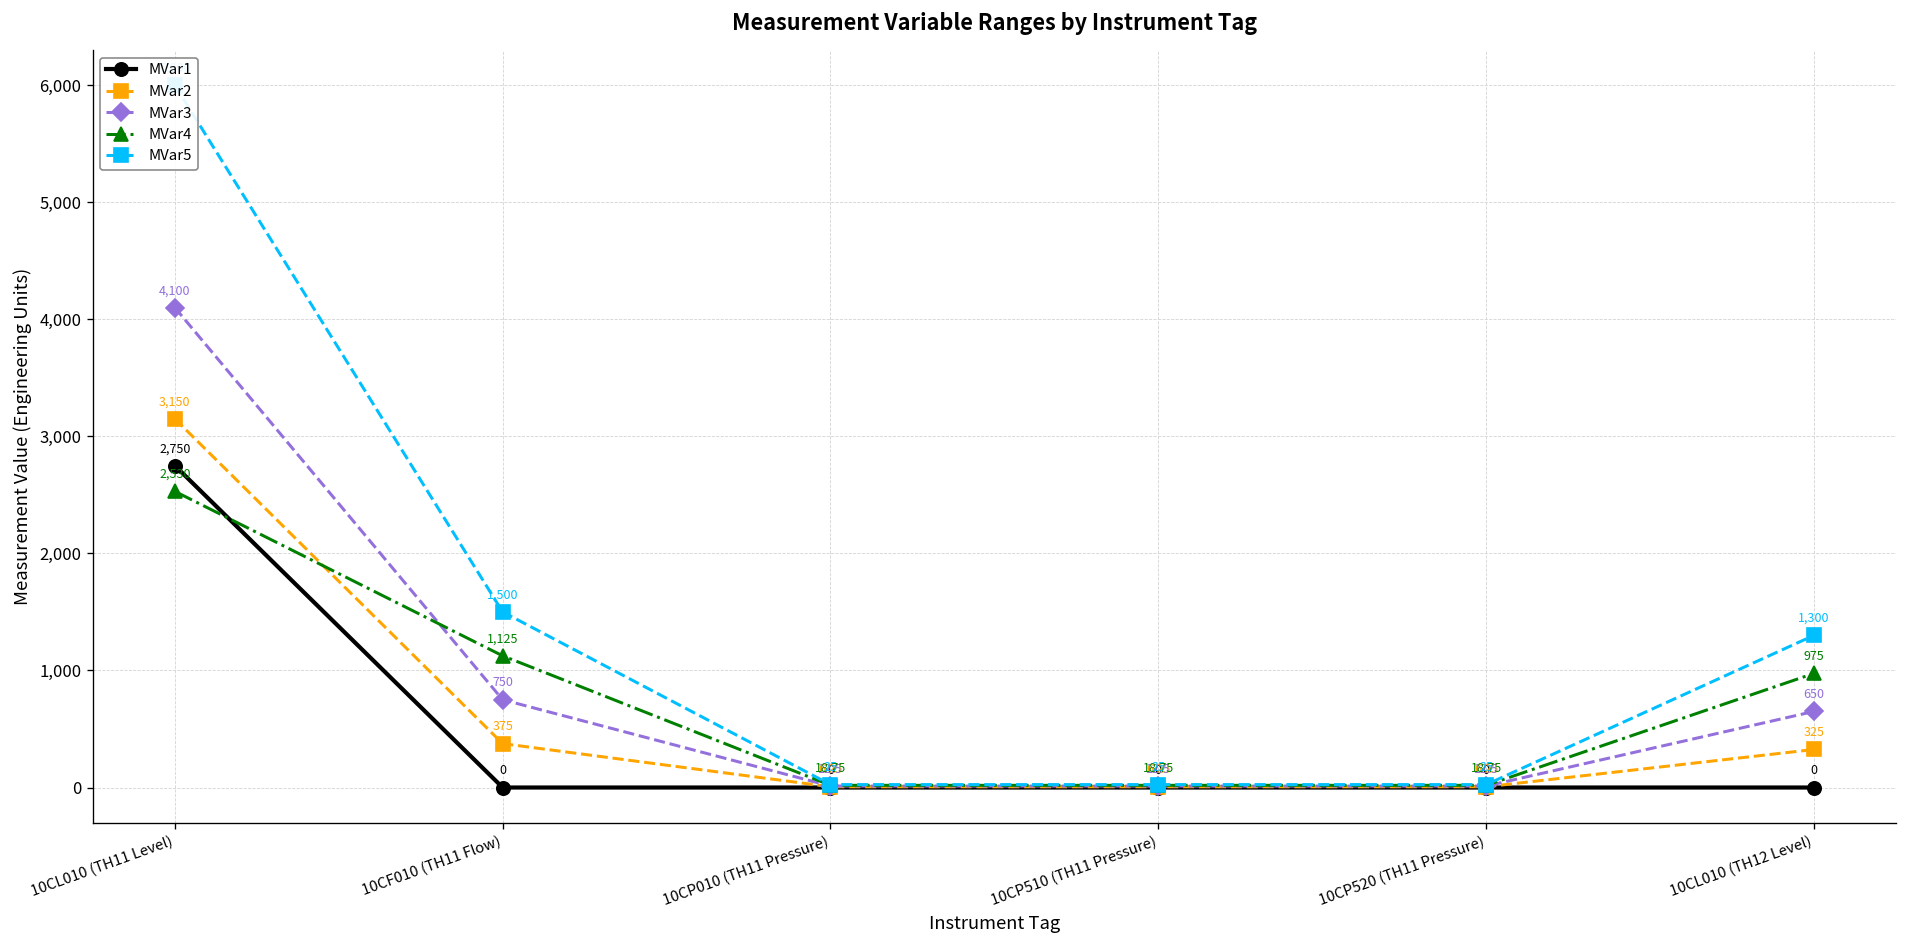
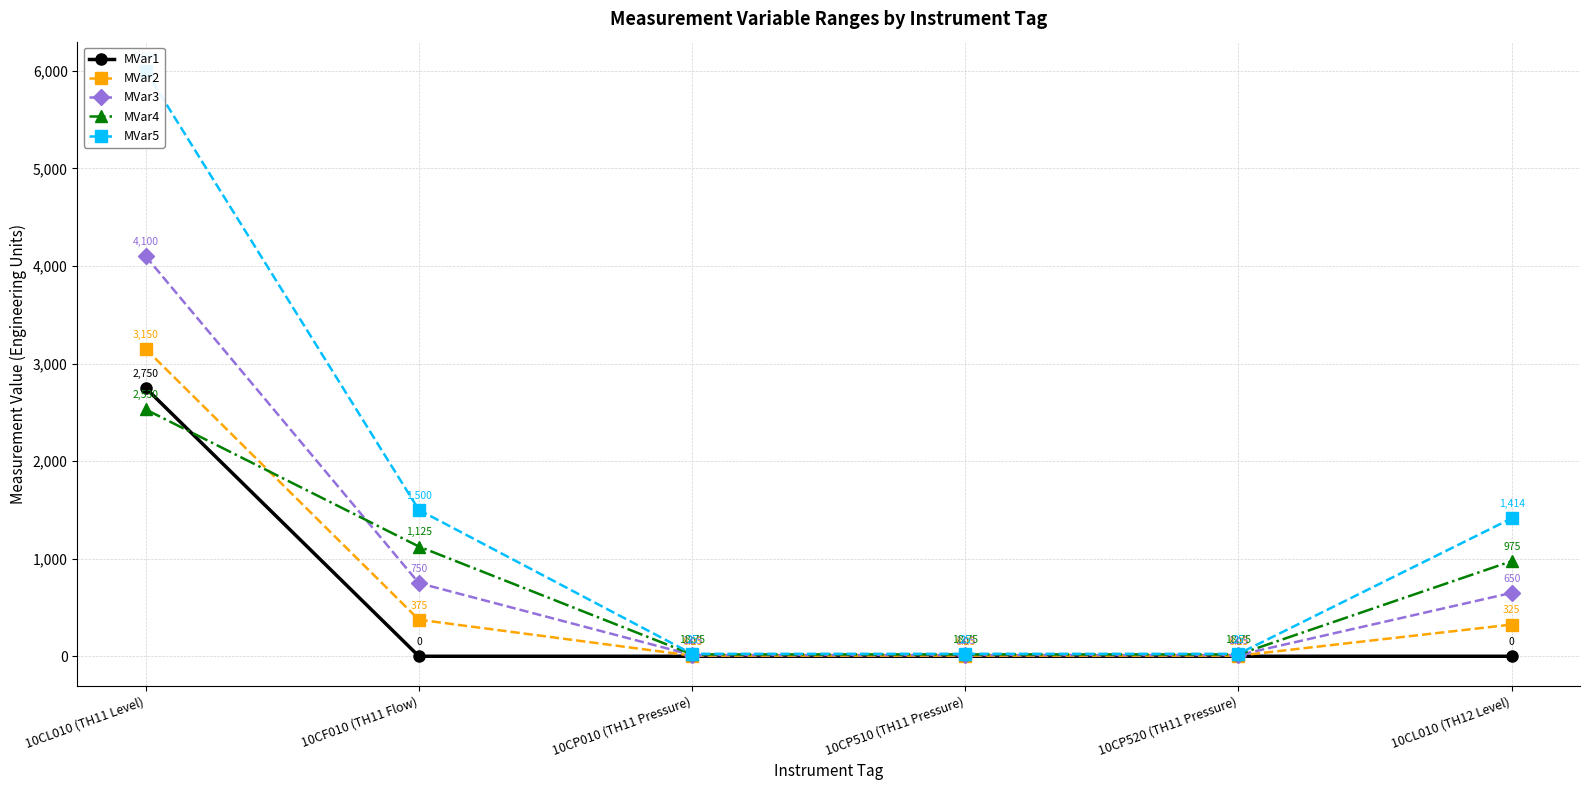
  {
    "MVar1": {
      "10CL010 (TH11 Level)": "2,750",
      "10CF010 (TH11 Flow)": "0",
      "10CL010 (TH12 Level)": "0"
    },
    "MVar2": {
      "10CL010 (TH11 Level)": "3,150",
      "10CF010 (TH11 Flow)": "375",
      "10CL010 (TH12 Level)": "325"
    },
    "MVar3": {
      "10CL010 (TH11 Level)": "4,100",
      "10CF010 (TH11 Flow)": "750",
      "10CL010 (TH12 Level)": "650"
    },
    "MVar4": {
      "10CL010 (TH11 Level)": "2,530",
      "10CF010 (TH11 Flow)": "1,125",
      "10CL010 (TH12 Level)": "975"
    },
    "MVar5": {
      "10CF010 (TH11 Flow)": "1,500",
-     "10CL010 (TH12 Level)": "1,300"
+     "10CL010 (TH12 Level)": "1,414"
    }
  }
